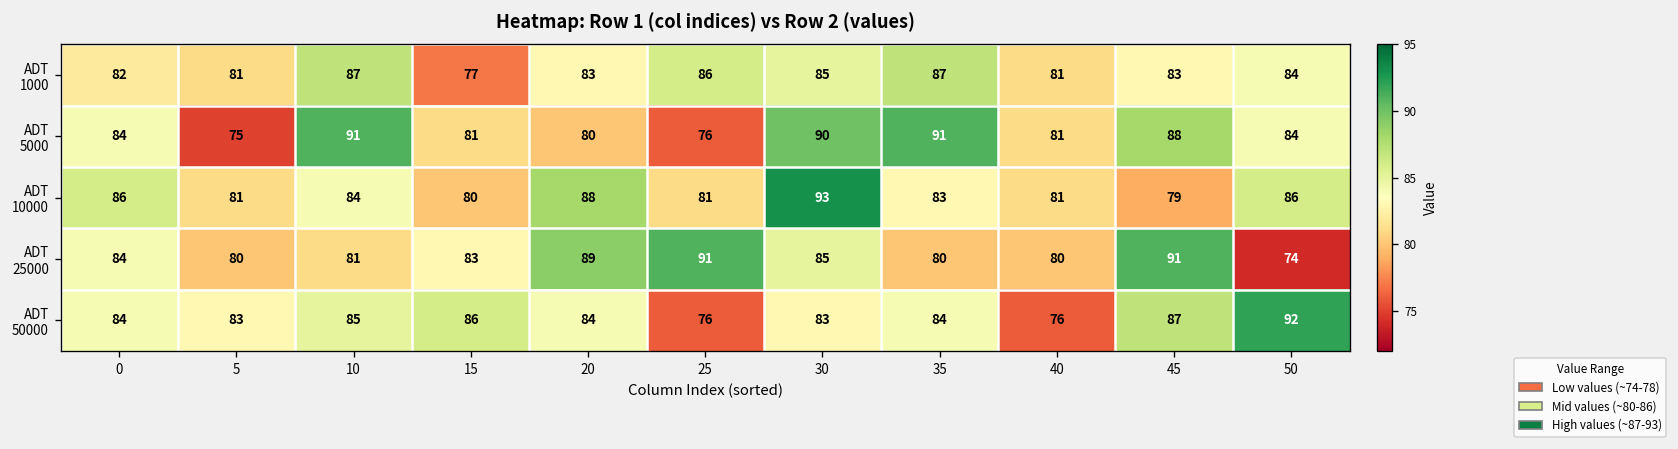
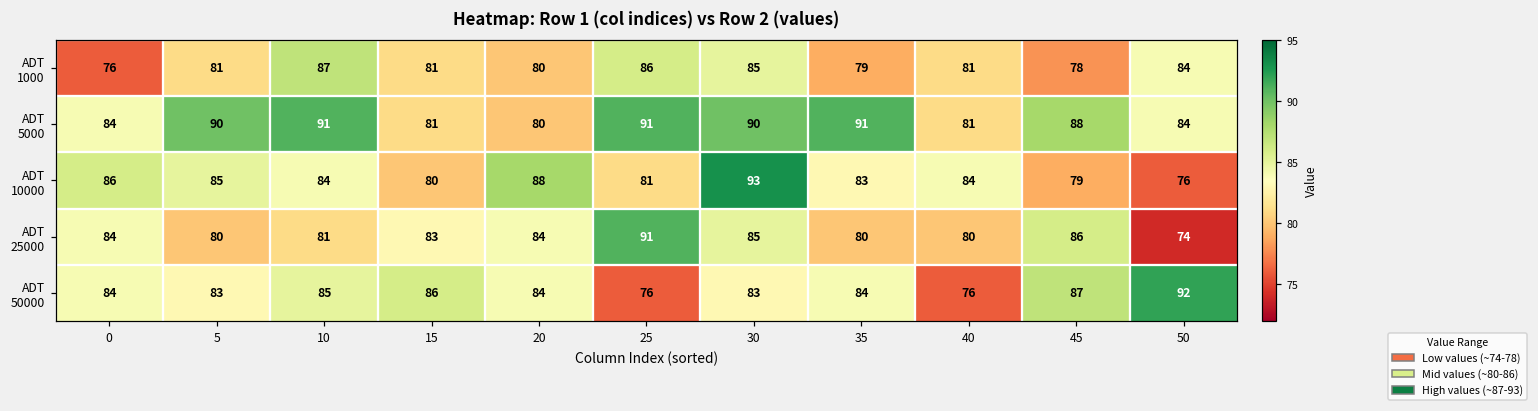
  {
    "ADT 1000": {
-     "0": 82,
+     "0": 76,
      "5": 81,
      "10": 87,
-     "15": 77,
-     "20": 83,
+     "15": 81,
+     "20": 80,
      "25": 86,
      "30": 85,
-     "35": 87,
+     "35": 79,
      "40": 81,
-     "45": 83,
+     "45": 78,
      "50": 84
    },
    "ADT 5000": {
      "0": 84,
-     "5": 75,
+     "5": 90,
      "10": 91,
      "15": 81,
      "20": 80,
-     "25": 76,
+     "25": 91,
      "30": 90,
      "35": 91,
      "40": 81,
      "45": 88,
      "50": 84
    },
    "ADT 10000": {
      "0": 86,
-     "5": 81,
+     "5": 85,
      "10": 84,
      "15": 80,
      "20": 88,
      "25": 81,
      "30": 93,
      "35": 83,
-     "40": 81,
+     "40": 84,
      "45": 79,
-     "50": 86
+     "50": 76
    },
    "ADT 25000": {
      "0": 84,
      "5": 80,
      "10": 81,
      "15": 83,
-     "20": 89,
+     "20": 84,
      "25": 91,
      "30": 85,
      "35": 80,
      "40": 80,
-     "45": 91,
+     "45": 86,
      "50": 74
    },
    "ADT 50000": {
      "0": 84,
      "5": 83,
      "10": 85,
      "15": 86,
      "20": 84,
      "25": 76,
      "30": 83,
      "35": 84,
      "40": 76,
      "45": 87,
      "50": 92
    }
  }
